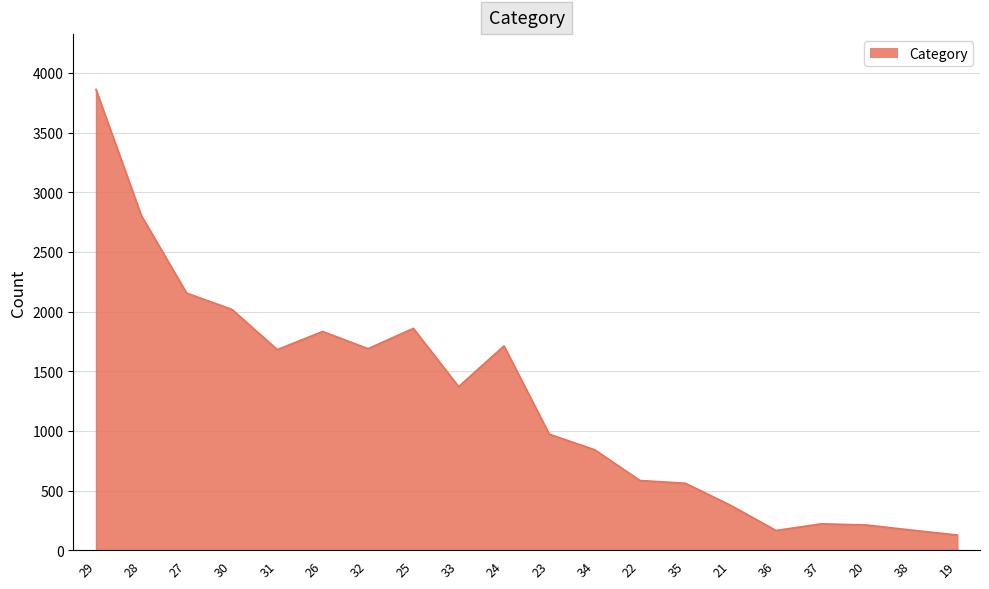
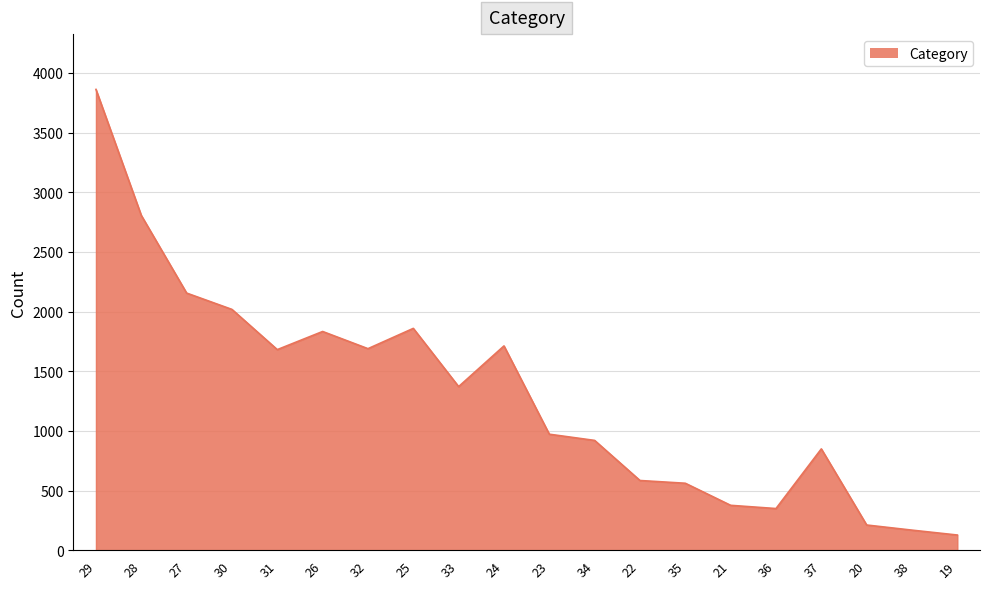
  {
    "29": 3860,
    "28": 2810,
    "27": 2160,
    "30": 2020,
    "31": 1680,
    "26": 1830,
    "32": 1690,
    "25": 1860,
    "33": 1370,
    "24": 1710,
    "23": 970,
-   "34": 840,
+   "34": 920,
    "22": 580,
    "35": 560,
    "21": 380,
-   "36": 170,
-   "37": 220,
+   "36": 350,
+   "37": 850,
    "20": 210,
    "38": 170,
    "19": 130
  }
